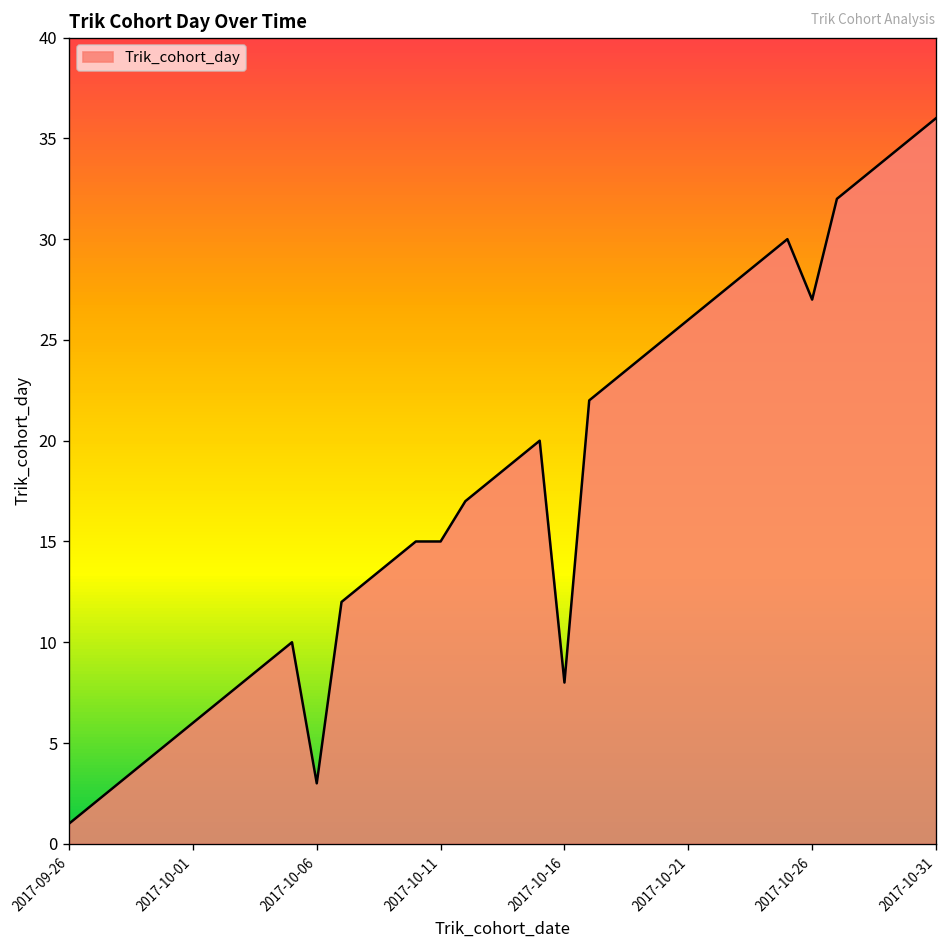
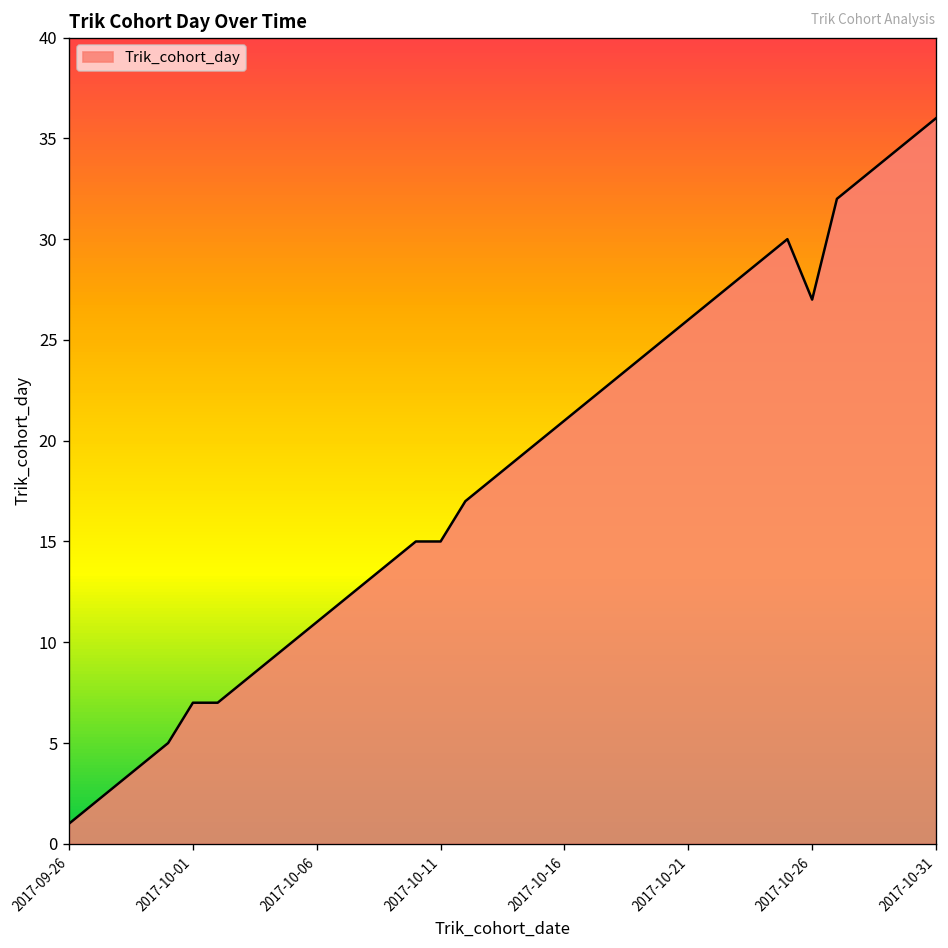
  {
    "2017-09-26": 1,
-   "2017-10-01": 6,
-   "2017-10-06": 3,
+   "2017-10-01": 7,
+   "2017-10-06": 11,
    "2017-10-11": 15,
-   "2017-10-16": 8,
+   "2017-10-16": 21,
    "2017-10-21": 26,
    "2017-10-26": 27,
    "2017-10-31": 36
  }
